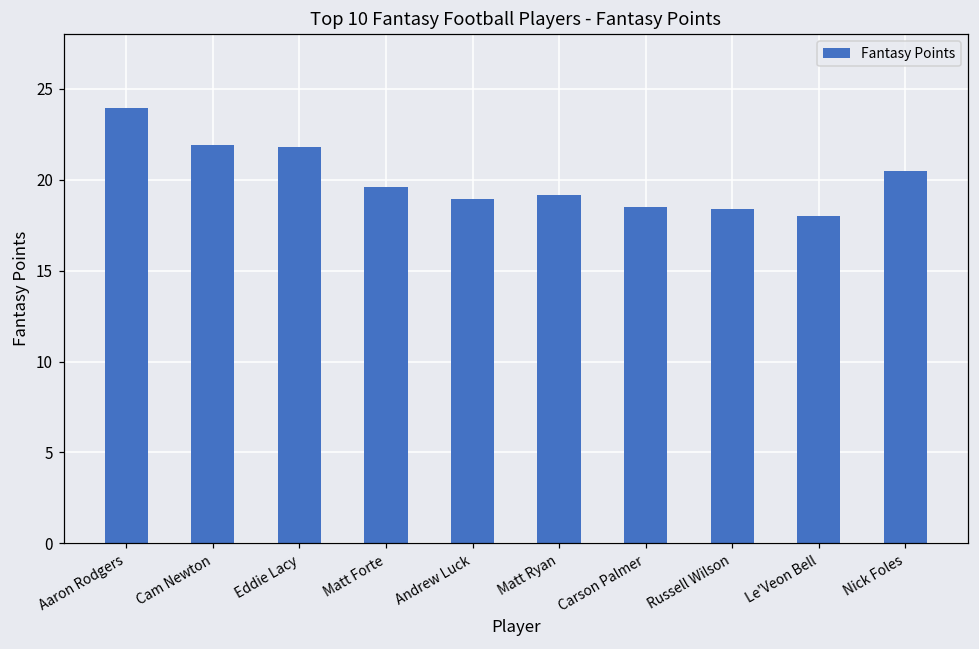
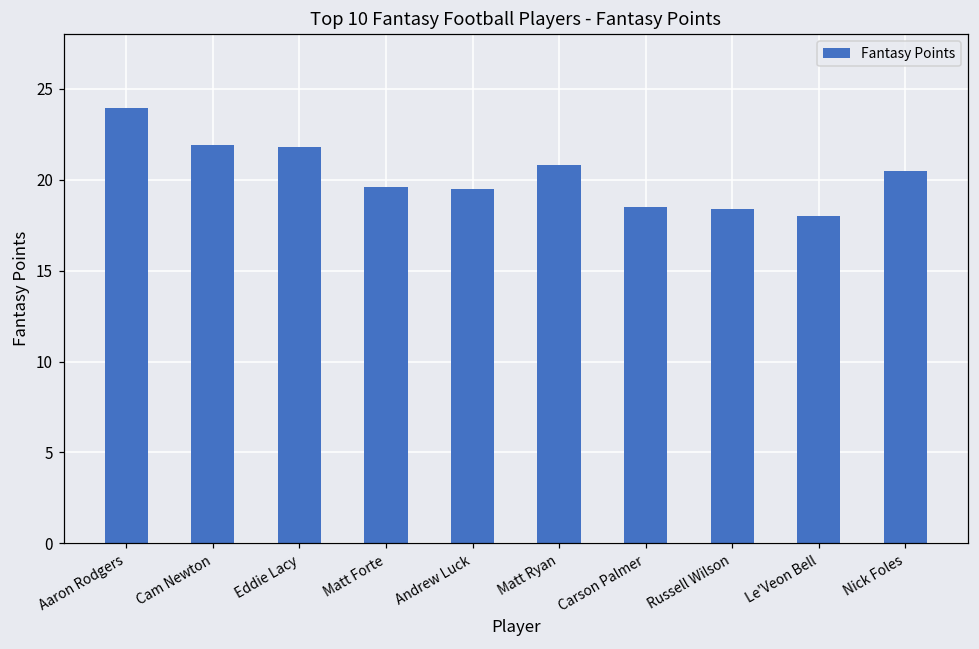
  {
    "Aaron Rodgers": 24.0,
    "Cam Newton": 21.9,
    "Eddie Lacy": 21.8,
    "Matt Forte": 19.6,
-   "Andrew Luck": 18.9,
-   "Matt Ryan": 19.2,
+   "Andrew Luck": 19.5,
+   "Matt Ryan": 20.8,
    "Carson Palmer": 18.5,
    "Russell Wilson": 18.4,
    "Le'Veon Bell": 18.0,
    "Nick Foles": 20.5
  }
